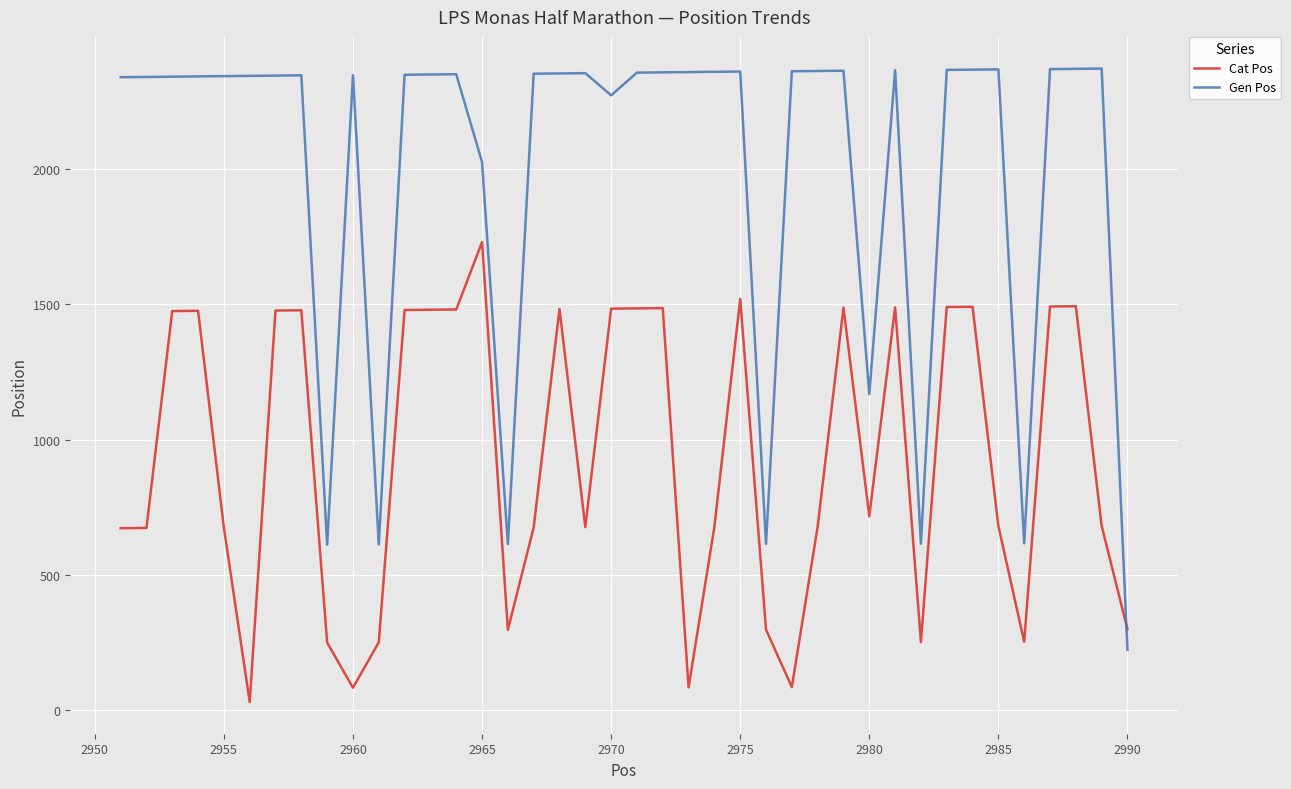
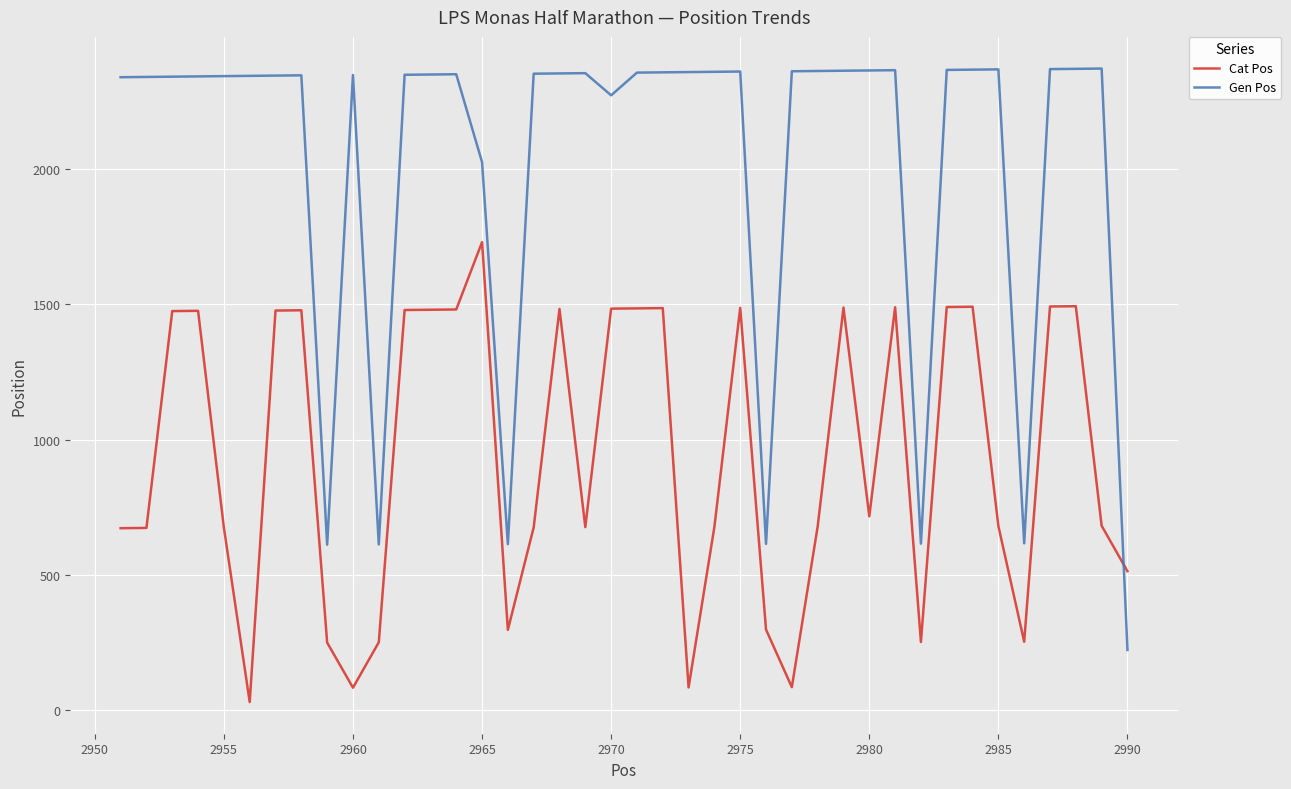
  {
    "Cat Pos": {
      "2955": 670,
      "2960": 80,
      "2965": 1730,
      "2970": 1480,
-     "2975": 1520,
+     "2975": 1490,
      "2980": 720,
      "2985": 680,
-     "2990": 300
+     "2990": 510
    },
    "Gen Pos": {
      "2955": 2340,
      "2960": 2350,
      "2965": 2030,
      "2970": 2270,
      "2975": 2360,
-     "2980": 1170,
+     "2980": 2370,
      "2985": 2370,
      "2990": 220
    }
  }
